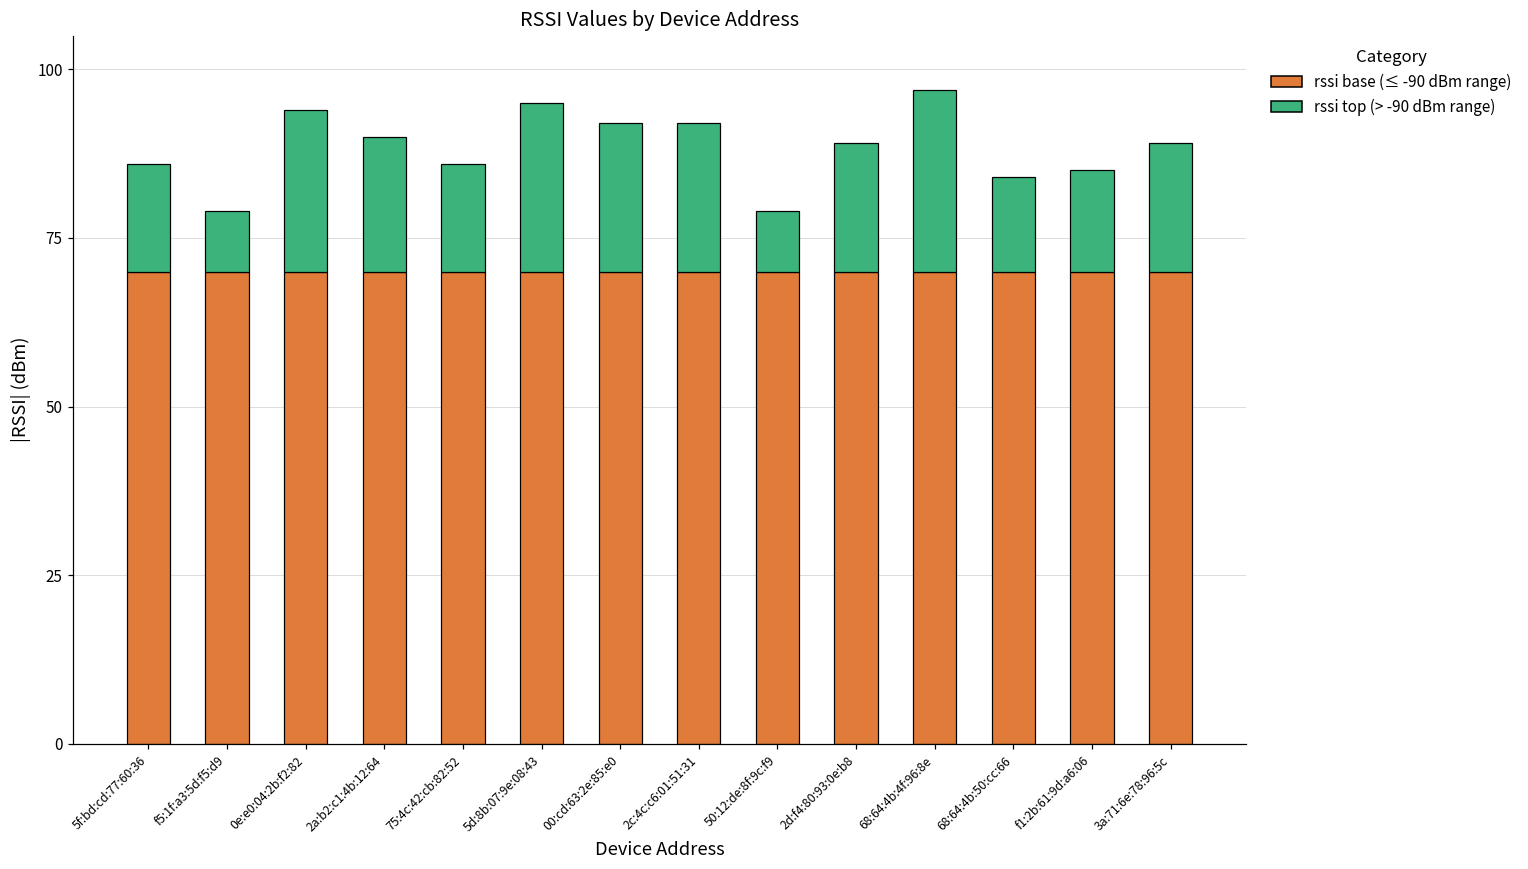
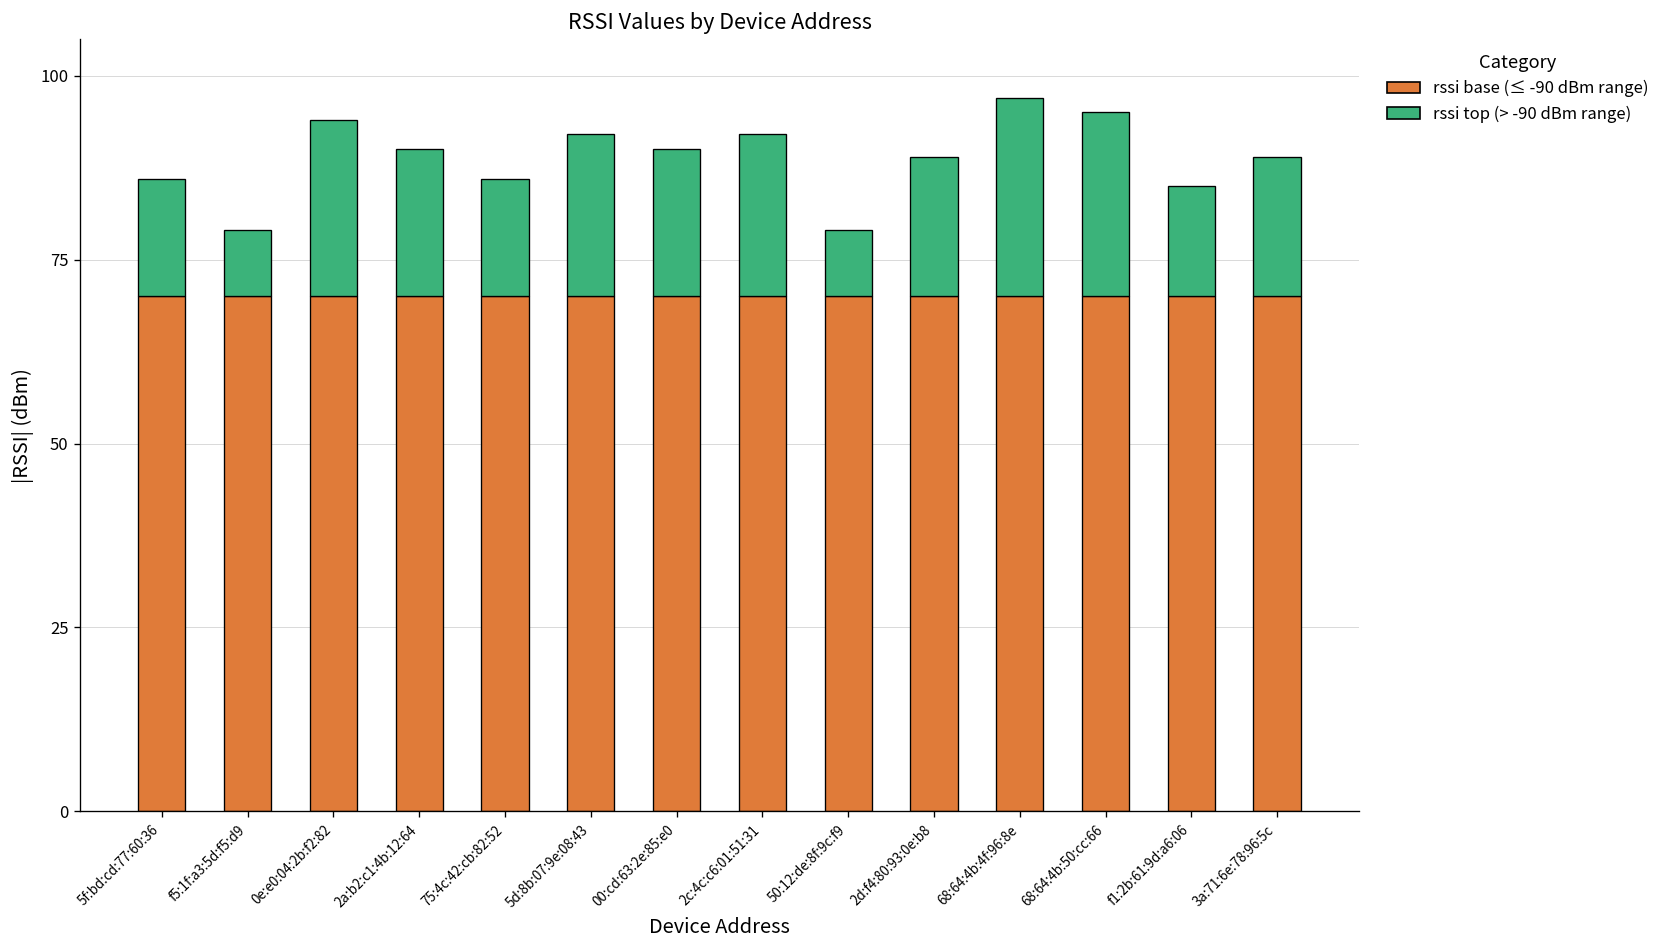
  {
    "rssi base (≤ -90 dBm range)": {
      "5f:bd:cd:77:60:36": 70,
      "f5:1f:a3:5d:f5:d9": 70,
      "0e:e0:04:2b:f2:82": 70,
      "2a:b2:c1:4b:12:64": 70,
      "75:4c:42:cb:82:52": 70,
      "5d:8b:07:9e:08:43": 70,
      "00:cd:63:2e:85:e0": 70,
      "2c:4c:c6:01:51:31": 70,
      "50:12:de:8f:9c:f9": 70,
      "2d:f4:80:93:0e:b8": 70,
      "68:64:4b:4f:96:8e": 70,
      "68:64:4b:50:cc:66": 70,
      "f1:2b:61:9d:a6:06": 70,
      "3a:71:6e:78:96:5c": 70
    },
    "rssi top (> -90 dBm range)": {
      "5f:bd:cd:77:60:36": 16,
      "f5:1f:a3:5d:f5:d9": 9,
      "0e:e0:04:2b:f2:82": 24,
      "2a:b2:c1:4b:12:64": 20,
      "75:4c:42:cb:82:52": 16,
-     "5d:8b:07:9e:08:43": 25,
-     "00:cd:63:2e:85:e0": 22,
+     "5d:8b:07:9e:08:43": 22,
+     "00:cd:63:2e:85:e0": 20,
      "2c:4c:c6:01:51:31": 22,
      "50:12:de:8f:9c:f9": 9,
      "2d:f4:80:93:0e:b8": 19,
      "68:64:4b:4f:96:8e": 27,
-     "68:64:4b:50:cc:66": 14,
+     "68:64:4b:50:cc:66": 25,
      "f1:2b:61:9d:a6:06": 15,
      "3a:71:6e:78:96:5c": 19
    }
  }
